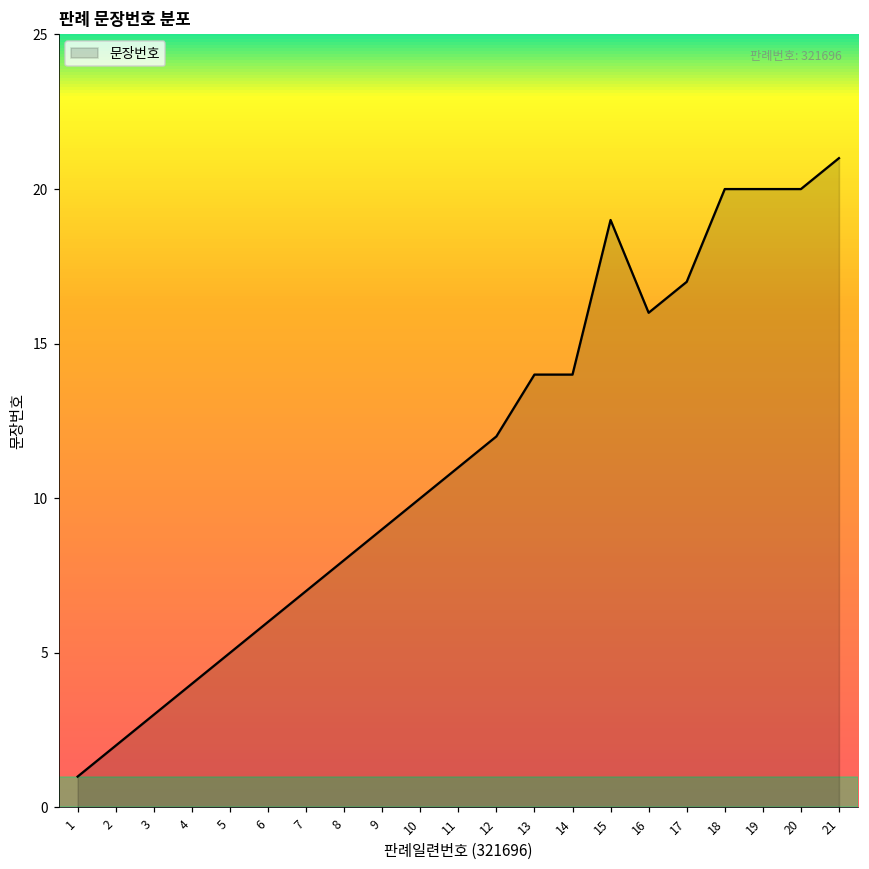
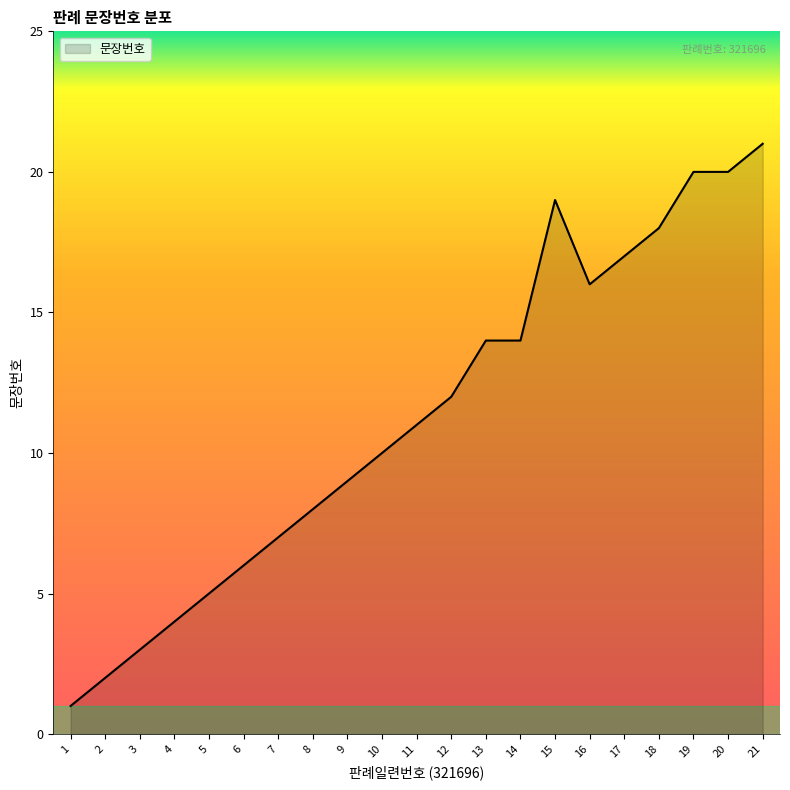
  {
    "1": 1,
    "2": 2,
    "3": 3,
    "4": 4,
    "5": 5,
    "6": 6,
    "7": 7,
    "8": 8,
    "9": 9,
    "10": 10,
    "11": 11,
    "12": 12,
    "13": 14,
    "14": 14,
    "15": 19,
    "16": 16,
    "17": 17,
-   "18": 20,
+   "18": 18,
    "19": 20,
    "20": 20,
    "21": 21
  }
